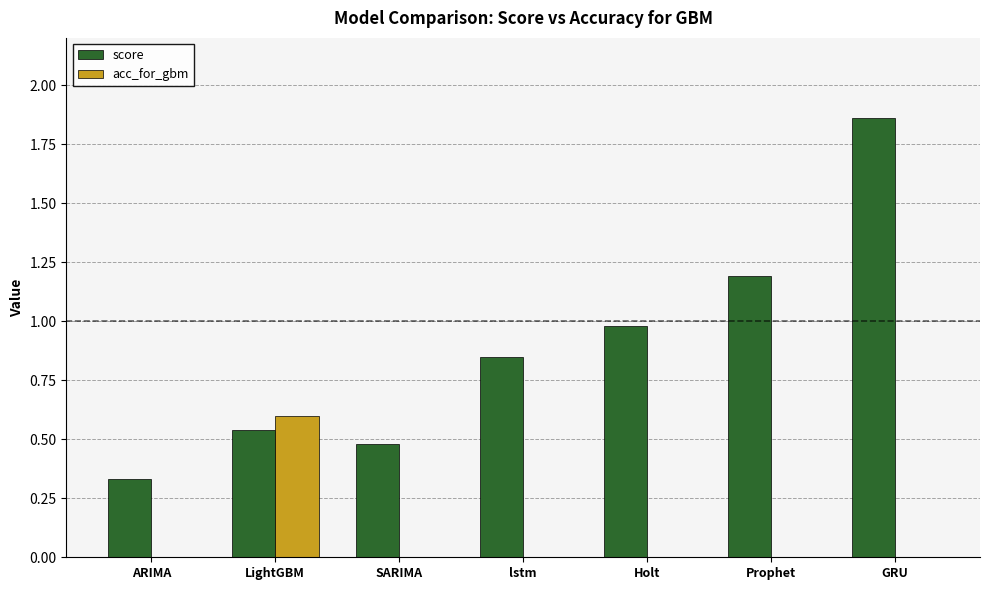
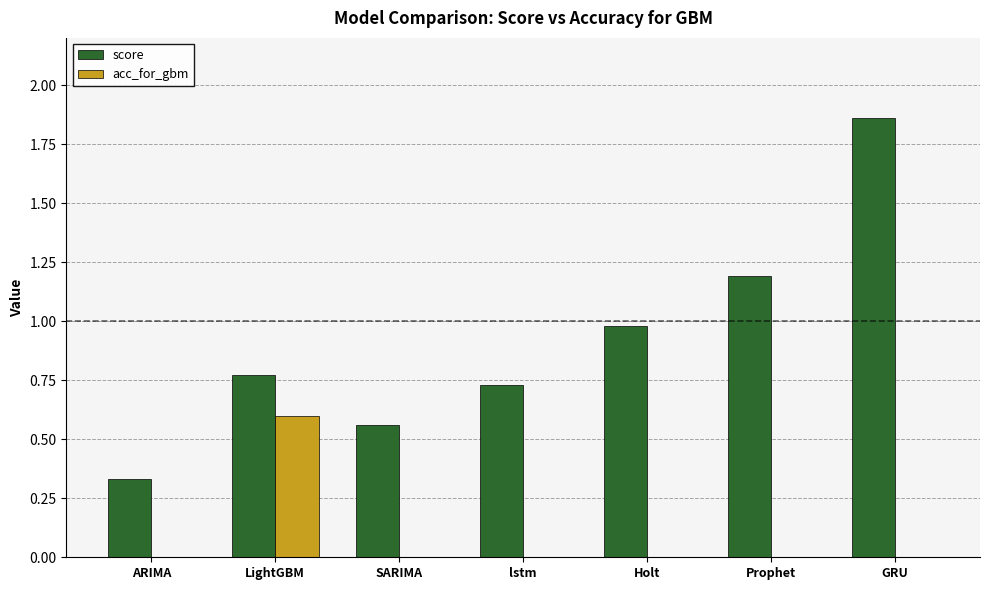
  {
    "score": {
      "ARIMA": 0.33,
-     "LightGBM": 0.54,
-     "SARIMA": 0.48,
-     "lstm": 0.85,
+     "LightGBM": 0.77,
+     "SARIMA": 0.56,
+     "lstm": 0.73,
      "Holt": 0.98,
      "Prophet": 1.19,
      "GRU": 1.86
    },
    "acc_for_gbm": {
      "ARIMA": 0.00,
      "LightGBM": 0.60,
      "SARIMA": 0.00,
      "lstm": 0.00,
      "Holt": 0.00,
      "Prophet": 0.00,
      "GRU": 0.00
    }
  }
